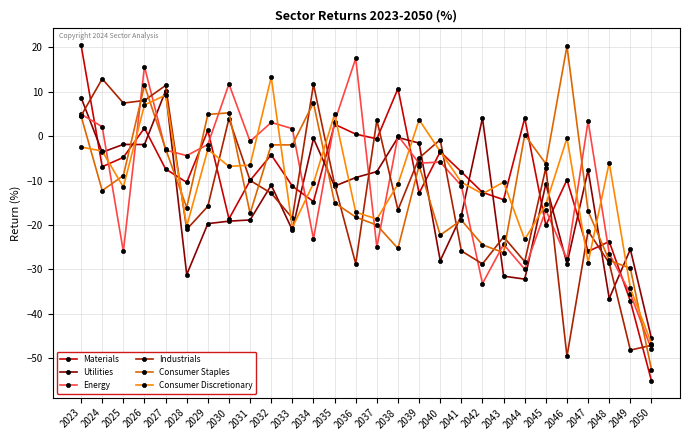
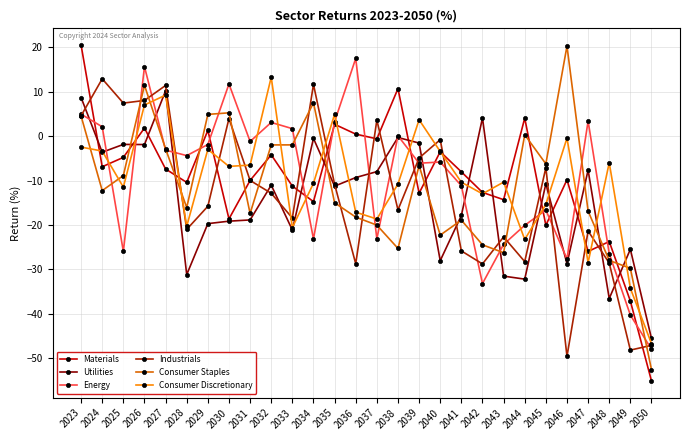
  {
    "Energy": {
      "2024": 2,
      "2025": -26,
      "2026": 16,
      "2028": -4,
      "2029": -2,
      "2030": 12,
      "2031": -1,
      "2032": 3,
      "2033": 2,
      "2034": -23,
      "2035": 3,
      "2036": 17,
-     "2037": -25,
+     "2037": -23,
      "2040": -6,
      "2041": -11,
      "2042": -33,
      "2043": -24,
-     "2044": -30,
+     "2044": -20,
      "2045": -17,
      "2046": -28,
      "2047": 3,
      "2048": -26,
-     "2049": -35,
+     "2049": -40,
      "2050": -48
    }
  }
